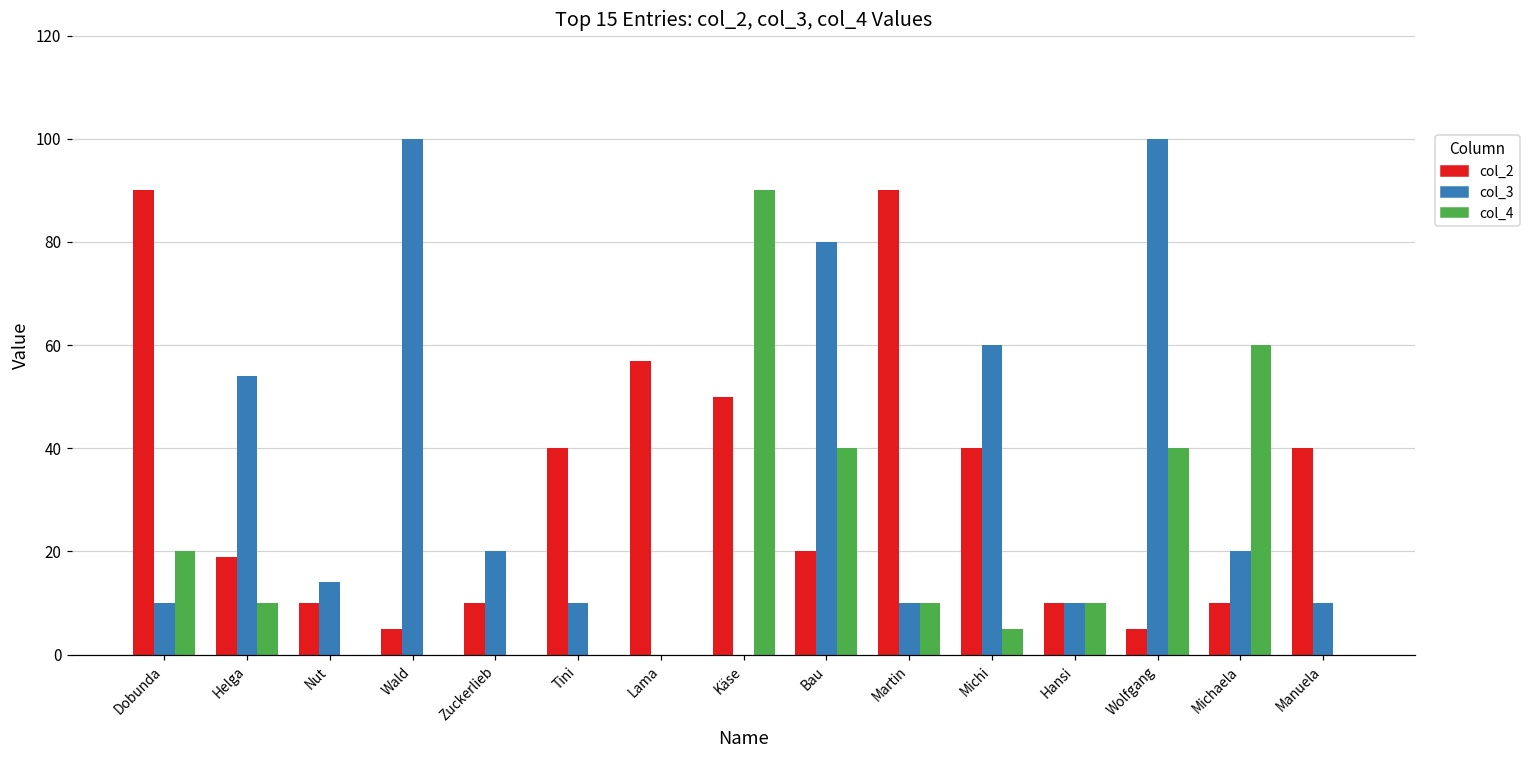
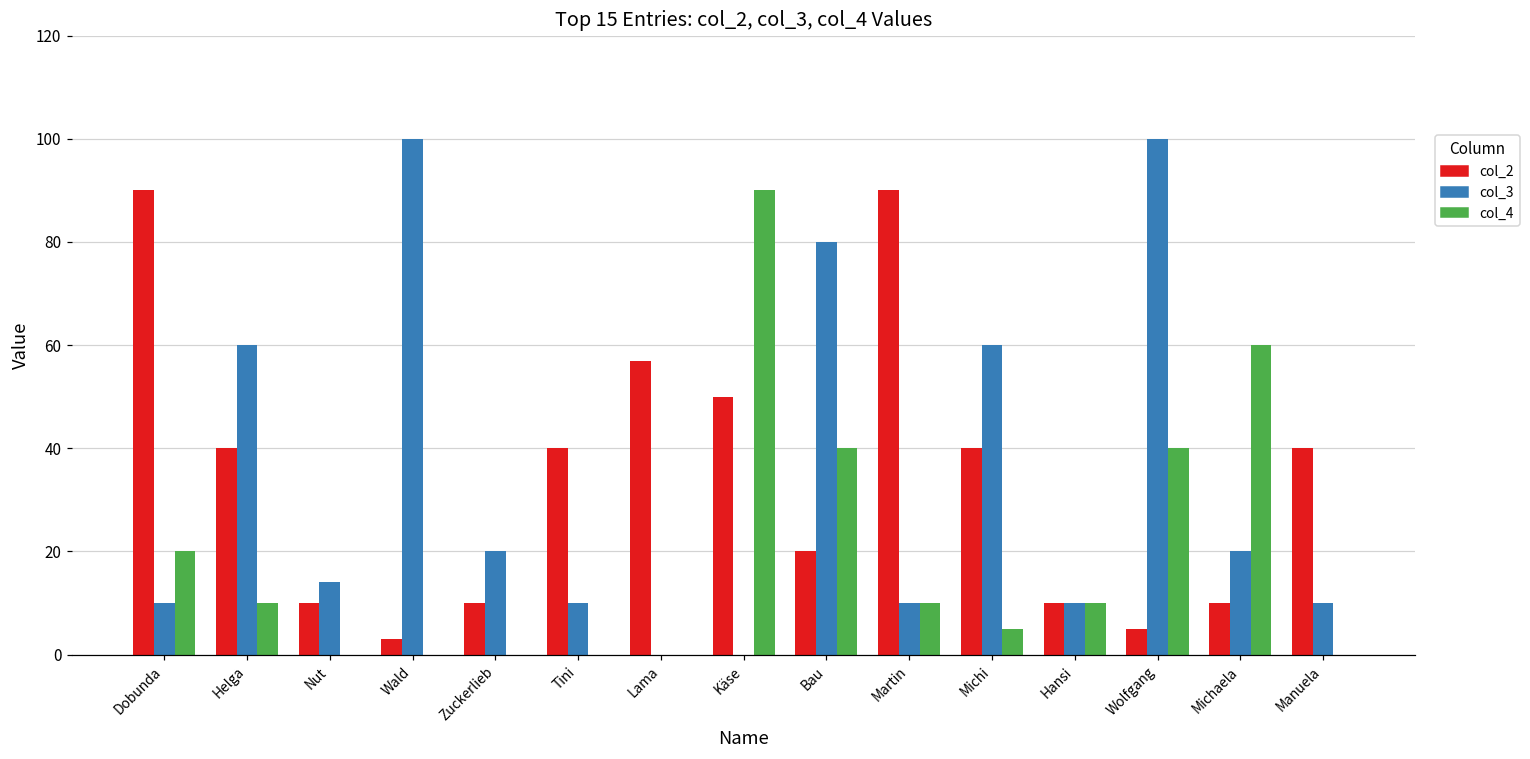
  {
    "col_2": {
      "Dobunda": 90,
-     "Helga": 19,
+     "Helga": 40,
      "Nut": 10,
-     "Wald": 5,
+     "Wald": 3,
      "Zuckerlieb": 10,
      "Tini": 40,
      "Lama": 57,
      "Käse": 50,
      "Bau": 20,
      "Martin": 90,
      "Michi": 40,
      "Hansi": 10,
      "Wolfgang": 5,
      "Michaela": 10,
      "Manuela": 40
    },
    "col_3": {
      "Dobunda": 10,
-     "Helga": 54,
+     "Helga": 60,
      "Nut": 14,
      "Wald": 100,
      "Zuckerlieb": 20,
      "Tini": 10,
      "Lama": 0,
      "Käse": 0,
      "Bau": 80,
      "Martin": 10,
      "Michi": 60,
      "Hansi": 10,
      "Wolfgang": 100,
      "Michaela": 20,
      "Manuela": 10
    },
    "col_4": {
      "Dobunda": 20,
      "Helga": 10,
      "Nut": 0,
      "Wald": 0,
      "Zuckerlieb": 0,
      "Tini": 0,
      "Lama": 0,
      "Käse": 90,
      "Bau": 40,
      "Martin": 10,
      "Michi": 5,
      "Hansi": 10,
      "Wolfgang": 40,
      "Michaela": 60,
      "Manuela": 0
    }
  }
